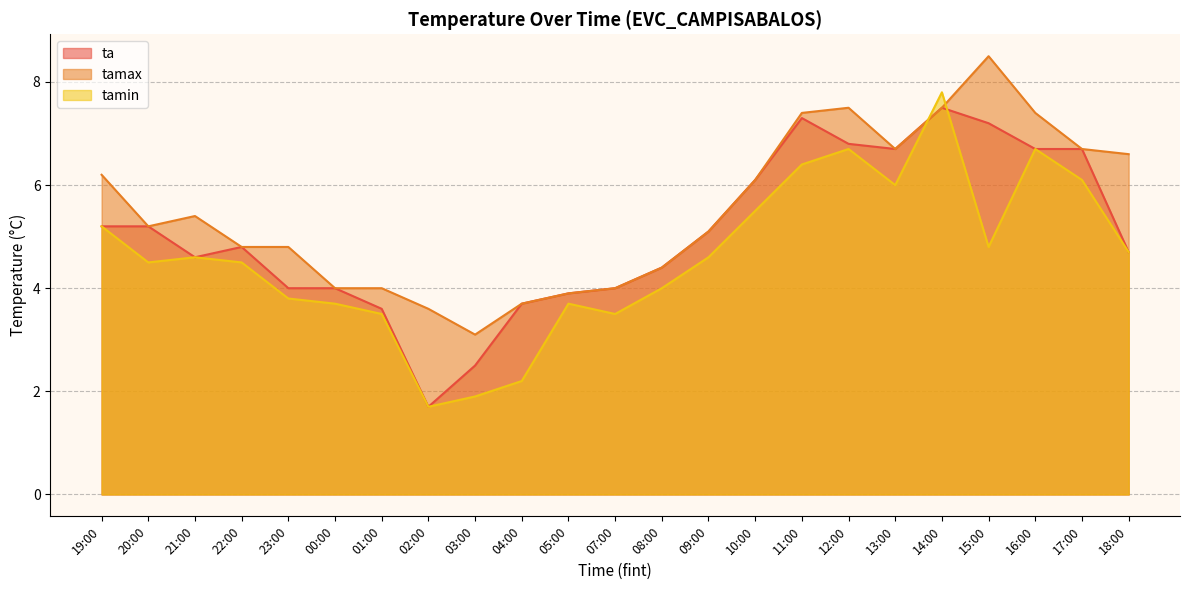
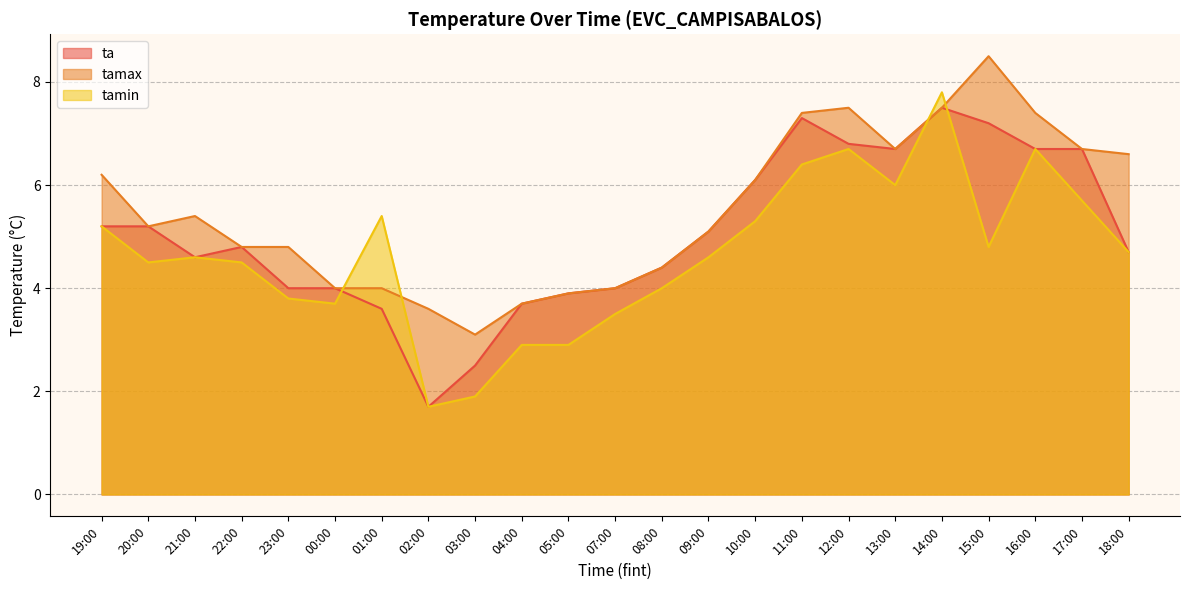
  {
    "tamin": {
      "20:00": 4.5,
      "22:00": 4.5,
      "23:00": 3.8,
      "00:00": 3.7,
-     "01:00": 3.5,
+     "01:00": 5.4,
      "03:00": 1.9,
-     "04:00": 2.2,
-     "05:00": 3.7,
+     "04:00": 2.9,
+     "05:00": 2.9,
      "07:00": 3.5,
      "08:00": 4.0,
      "09:00": 4.6,
-     "10:00": 5.5,
+     "10:00": 5.3,
      "11:00": 6.4,
      "12:00": 6.7,
      "13:00": 6.0,
      "14:00": 7.8,
      "15:00": 4.8,
-     "17:00": 6.1
+     "17:00": 5.7
    }
  }
